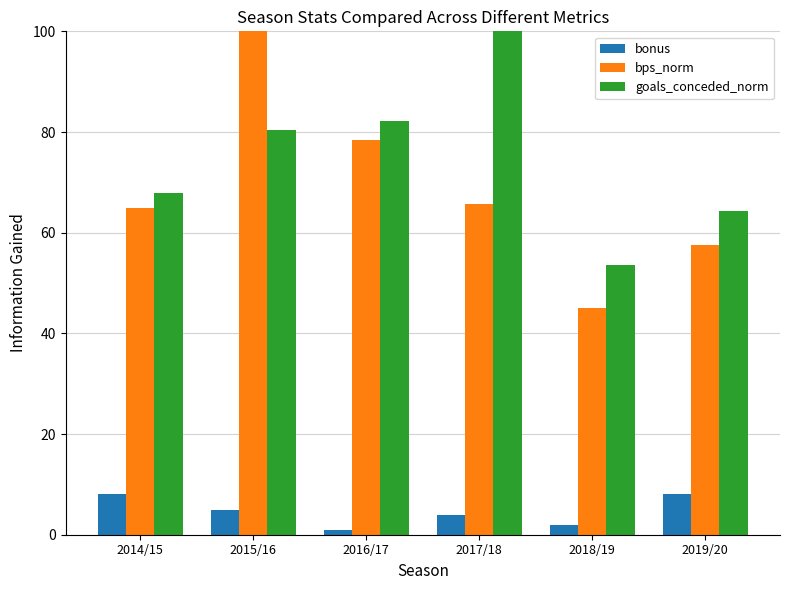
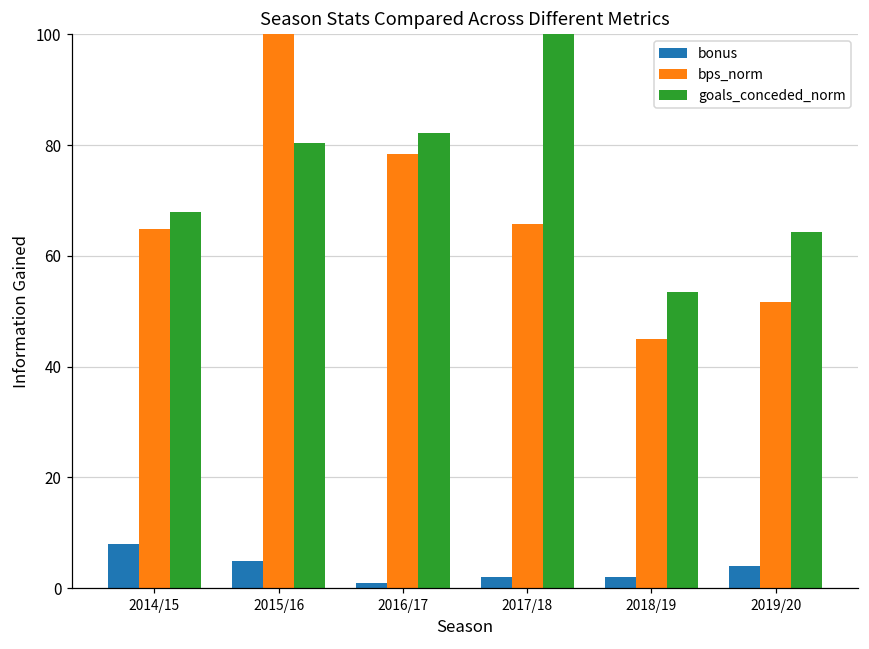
  {
    "bonus": {
      "2014/15": 8,
      "2015/16": 5,
      "2016/17": 1,
-     "2017/18": 4,
+     "2017/18": 2,
      "2018/19": 2,
-     "2019/20": 8
+     "2019/20": 4
    },
    "bps_norm": {
      "2014/15": 65,
      "2015/16": 100,
      "2016/17": 78,
      "2017/18": 66,
      "2018/19": 45,
-     "2019/20": 58
+     "2019/20": 52
    },
    "goals_conceded_norm": {
      "2014/15": 68,
      "2015/16": 80,
      "2016/17": 82,
      "2017/18": 100,
      "2018/19": 54,
      "2019/20": 64
    }
  }
